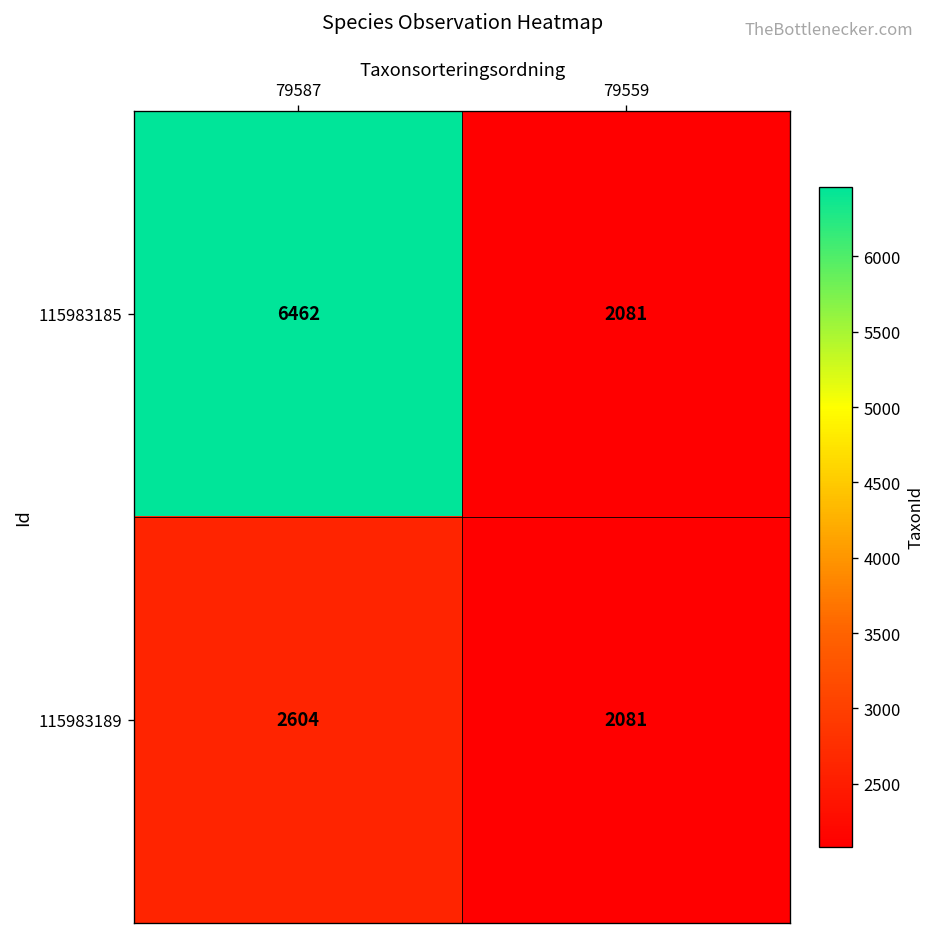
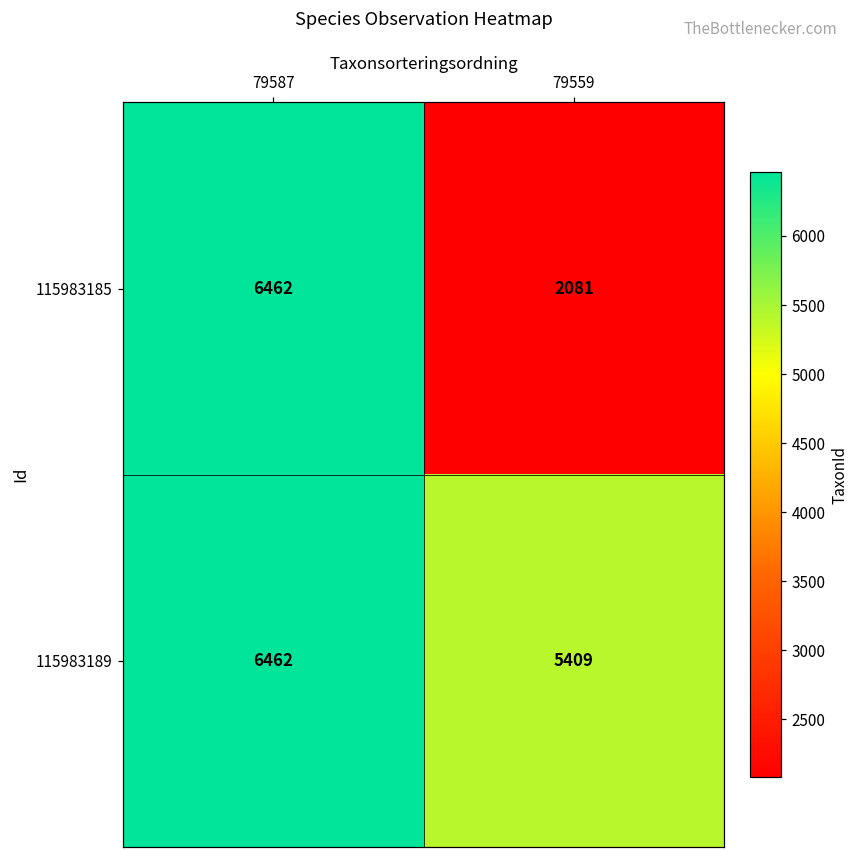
  {
    "115983185": {
      "79587": 6462,
      "79559": 2081
    },
    "115983189": {
-     "79587": 2604,
-     "79559": 2081
+     "79587": 6462,
+     "79559": 5409
    }
  }
